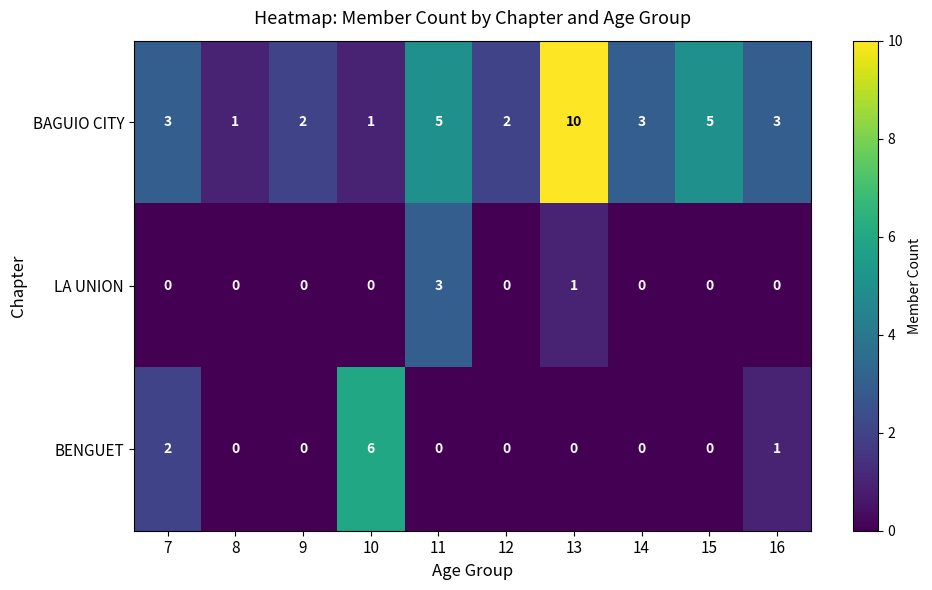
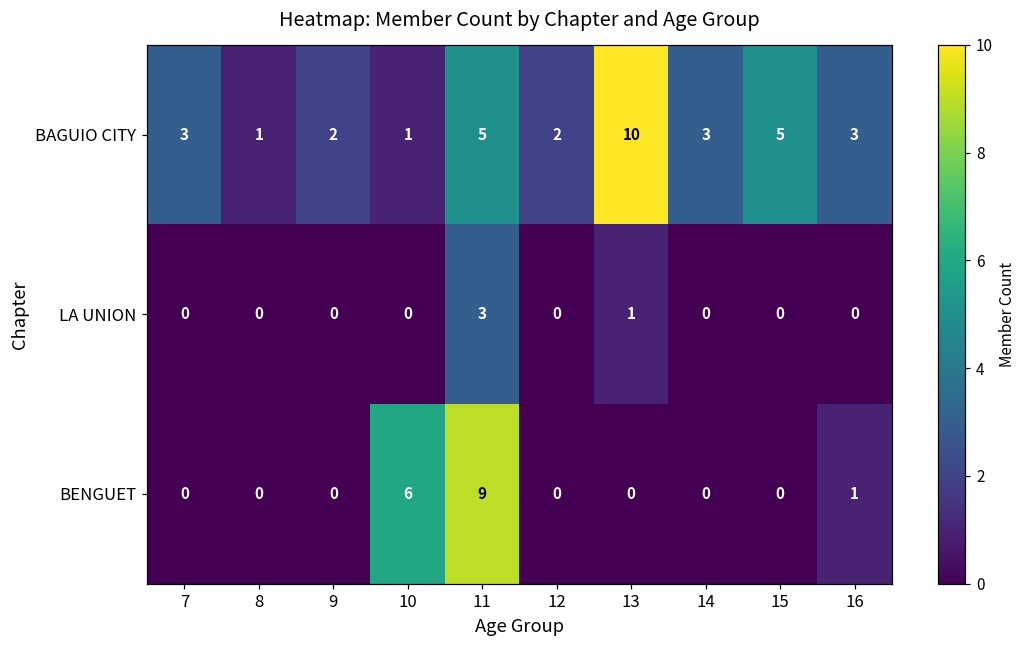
  {
    "BAGUIO CITY": {
      "7": 3,
      "8": 1,
      "9": 2,
      "10": 1,
      "11": 5,
      "12": 2,
      "13": 10,
      "14": 3,
      "15": 5,
      "16": 3
    },
    "LA UNION": {
      "7": 0,
      "8": 0,
      "9": 0,
      "10": 0,
      "11": 3,
      "12": 0,
      "13": 1,
      "14": 0,
      "15": 0,
      "16": 0
    },
    "BENGUET": {
-     "7": 2,
+     "7": 0,
      "8": 0,
      "9": 0,
      "10": 6,
-     "11": 0,
+     "11": 9,
      "12": 0,
      "13": 0,
      "14": 0,
      "15": 0,
      "16": 1
    }
  }
